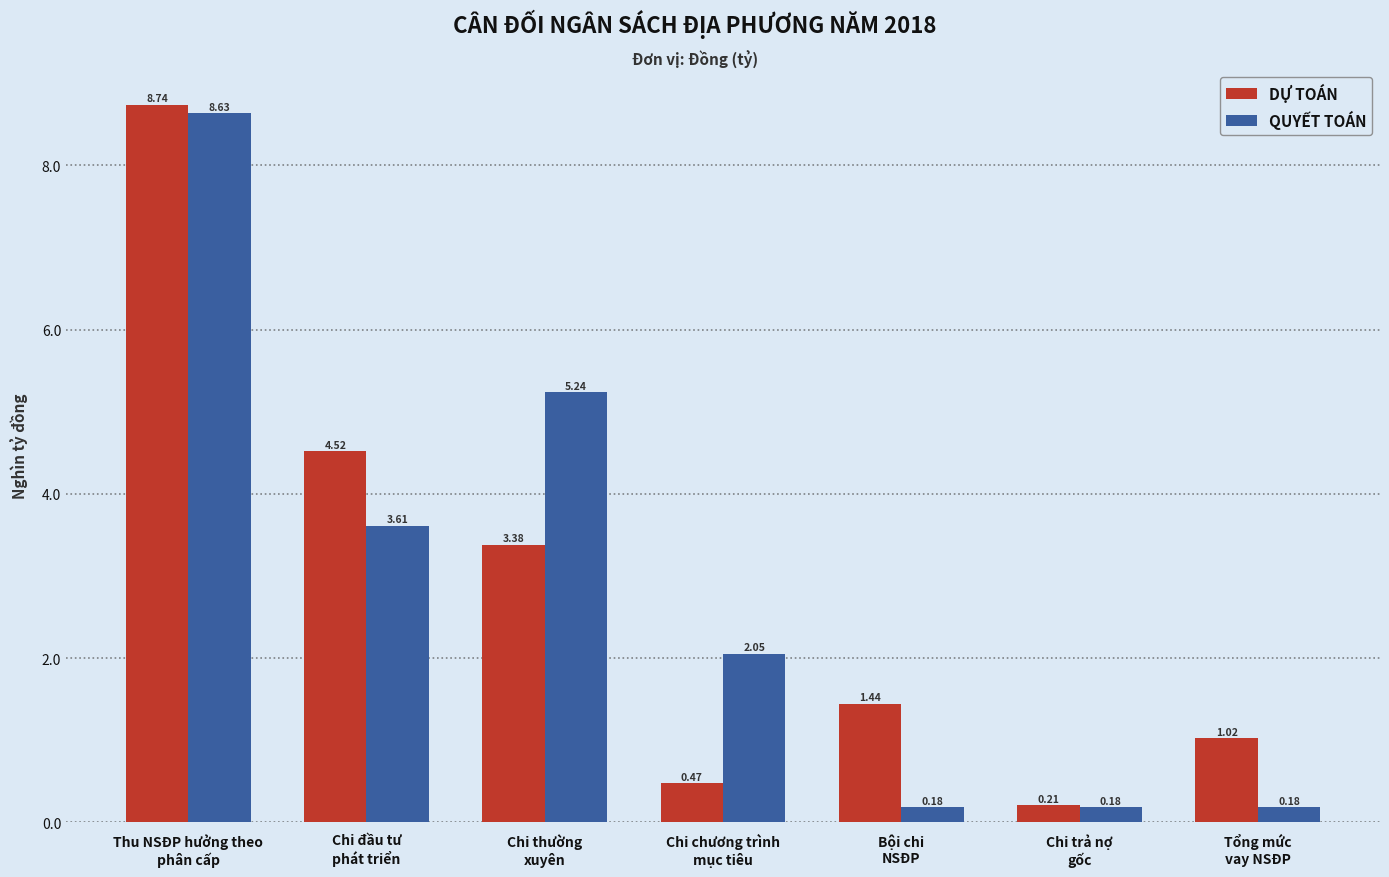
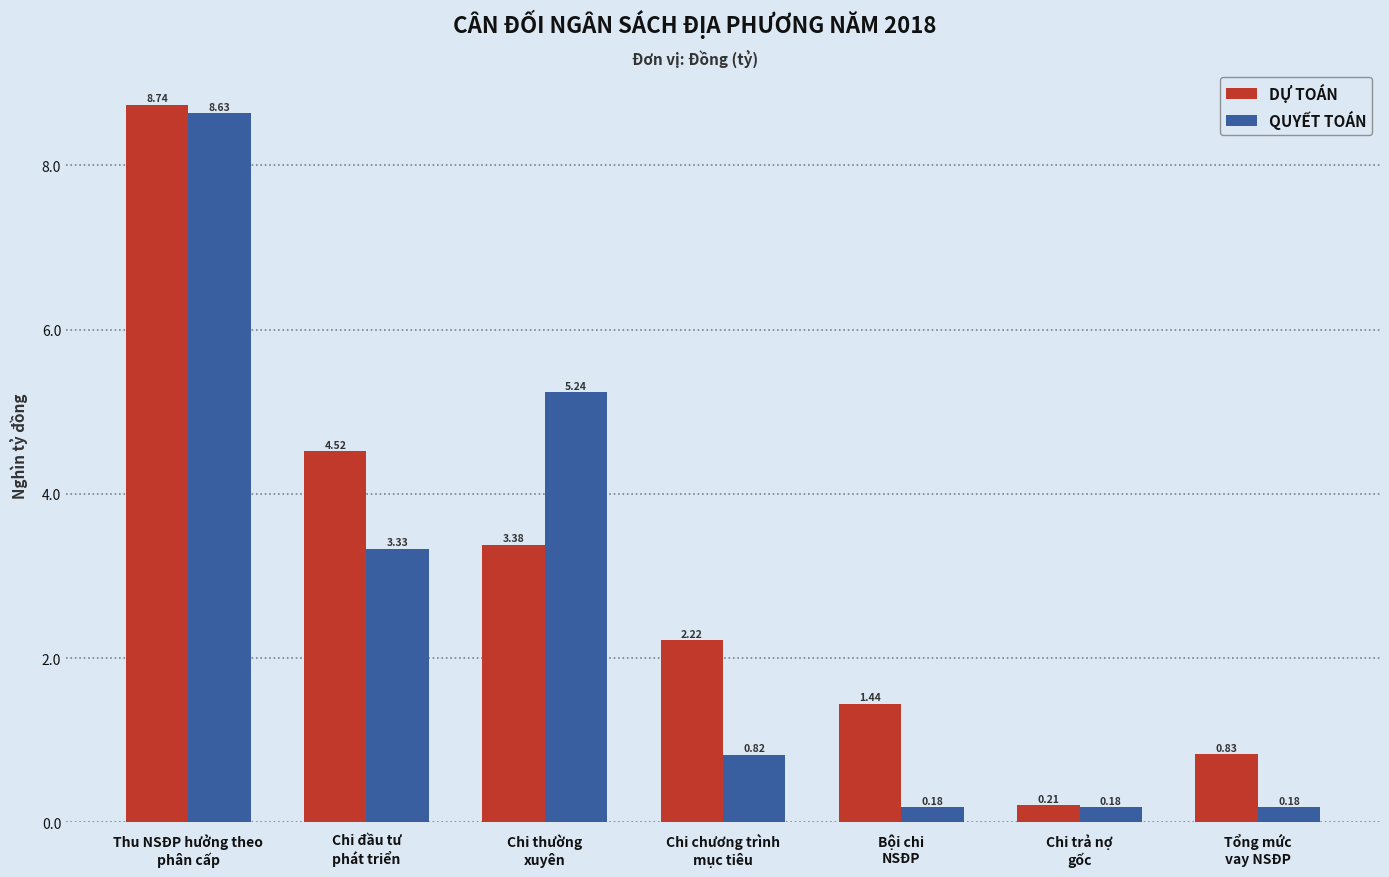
  {
    "DỰ TOÁN": {
      "Thu NSĐP hưởng theo phân cấp": 8.74,
      "Chi đầu tư phát triển": 4.52,
      "Chi thường xuyên": 3.38,
-     "Chi chương trình mục tiêu": 0.47,
+     "Chi chương trình mục tiêu": 2.22,
      "Bội chi NSĐP": 1.44,
      "Chi trả nợ gốc": 0.21,
-     "Tổng mức vay NSĐP": 1.02
+     "Tổng mức vay NSĐP": 0.83
    },
    "QUYẾT TOÁN": {
      "Thu NSĐP hưởng theo phân cấp": 8.63,
-     "Chi đầu tư phát triển": 3.61,
+     "Chi đầu tư phát triển": 3.33,
      "Chi thường xuyên": 5.24,
-     "Chi chương trình mục tiêu": 2.05,
+     "Chi chương trình mục tiêu": 0.82,
      "Bội chi NSĐP": 0.18,
      "Chi trả nợ gốc": 0.18,
      "Tổng mức vay NSĐP": 0.18
    }
  }
